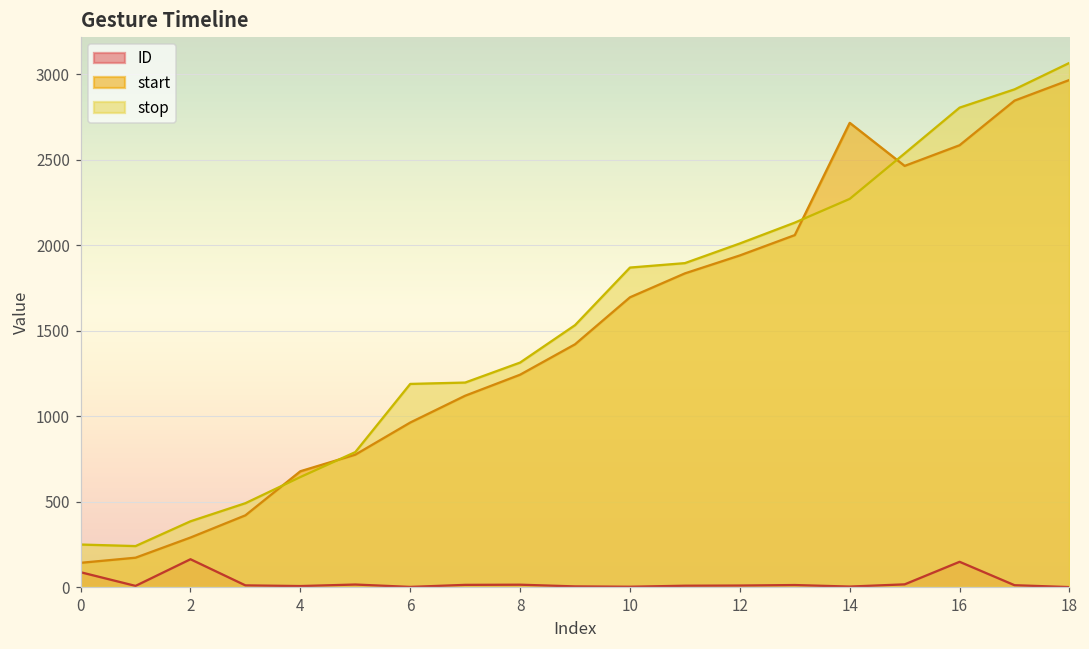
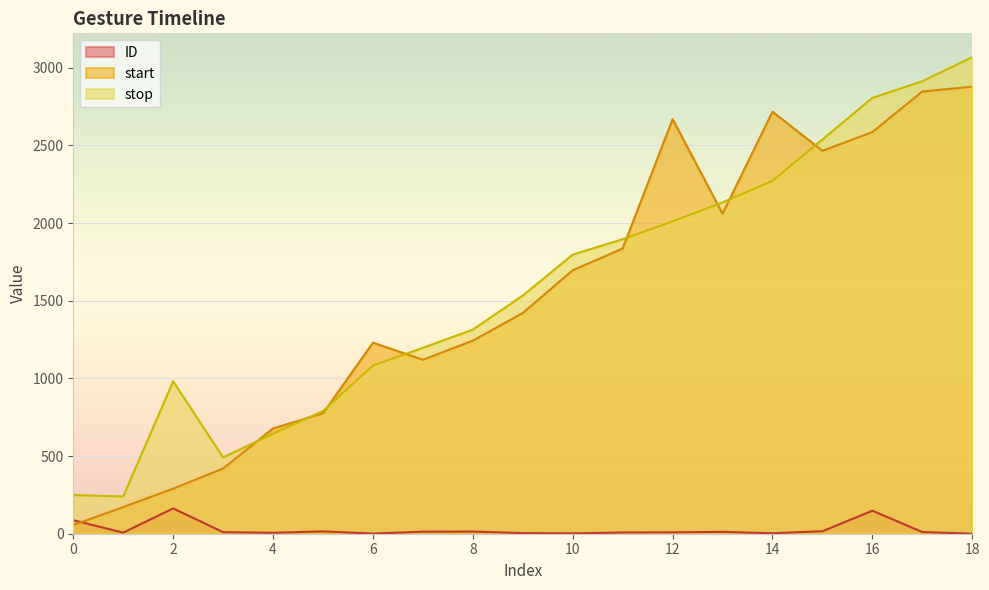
  {
    "ID": {
      "0": 90,
      "2": 160,
      "4": 10,
      "6": 0,
      "8": 10,
      "10": 0,
      "12": 10,
      "14": 0,
      "16": 150,
      "18": 0
    },
    "start": {
-     "0": 140,
+     "0": 60,
      "2": 290,
      "4": 680,
-     "6": 960,
+     "6": 1230,
      "8": 1240,
      "10": 1700,
-     "12": 1940,
+     "12": 2670,
      "14": 2720,
      "16": 2590,
-     "18": 2970
+     "18": 2880
    },
    "stop": {
      "0": 250,
-     "2": 390,
+     "2": 980,
      "4": 640,
-     "6": 1190,
+     "6": 1080,
      "8": 1310,
-     "10": 1870,
+     "10": 1800,
      "12": 2010,
      "14": 2270,
      "16": 2810,
      "18": 3070
    }
  }
